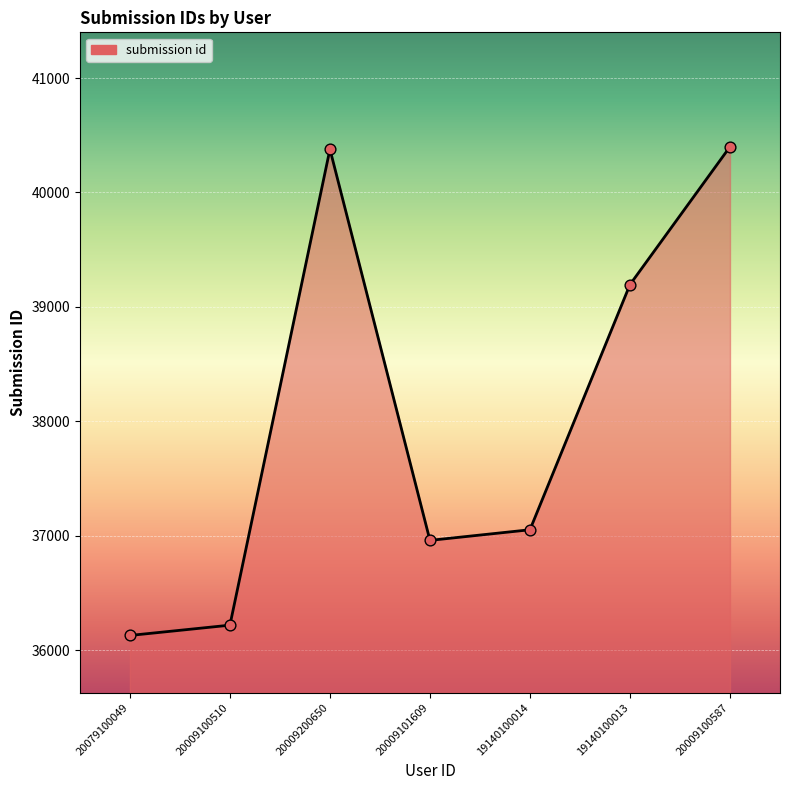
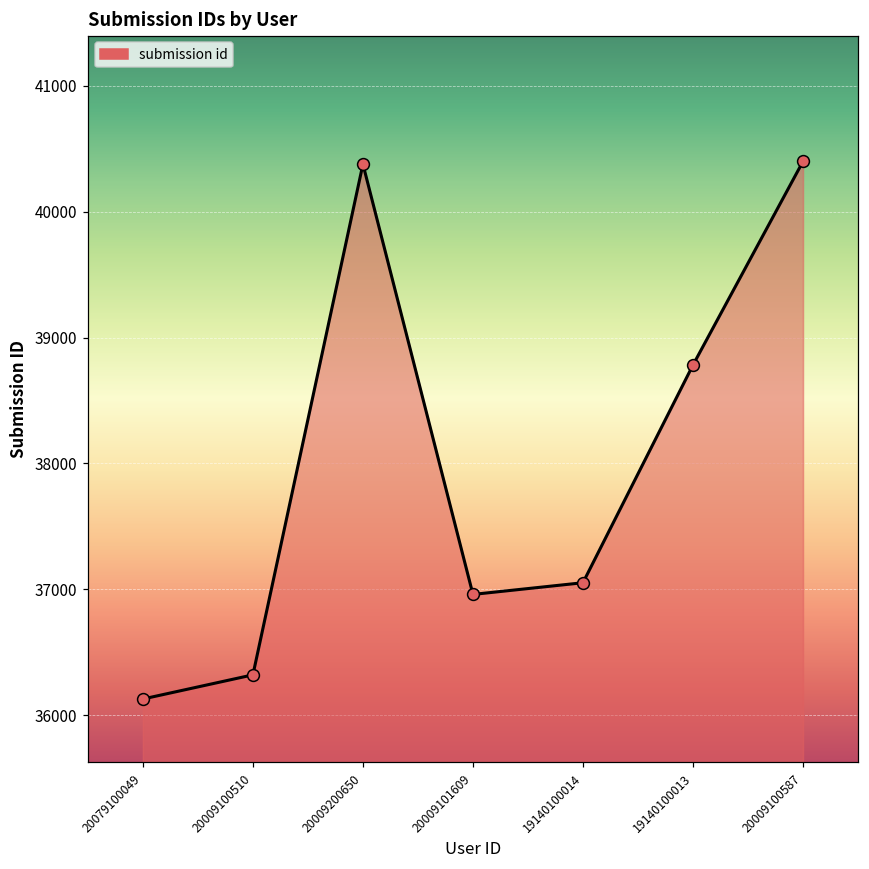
  {
    "20079100049": 36130,
-   "20009100510": 36220,
+   "20009100510": 36320,
    "20009200650": 40380,
    "20009101609": 36960,
    "19140100014": 37050,
-   "19140100013": 39200,
+   "19140100013": 38780,
    "20009100587": 40400
  }
